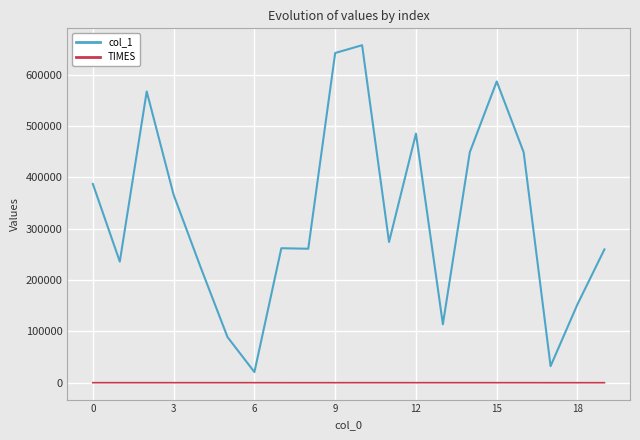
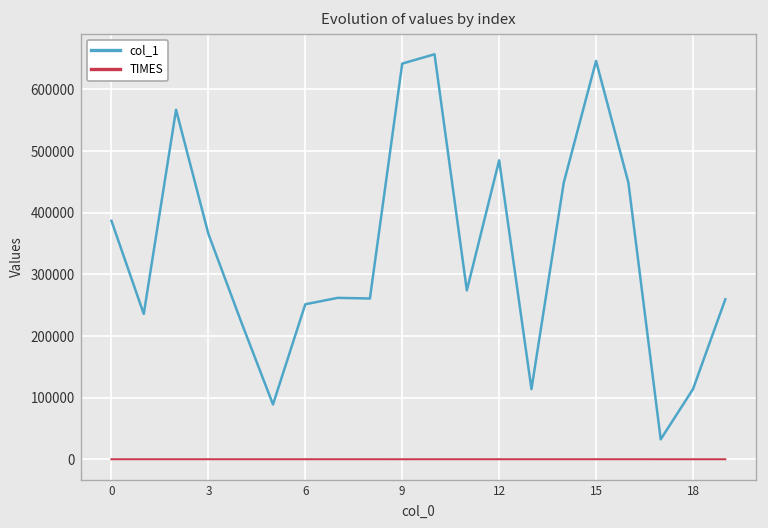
  {
    "col_1": {
      "0": 390000,
      "3": 370000,
-     "6": 20000,
+     "6": 250000,
      "9": 640000,
      "12": 490000,
-     "15": 590000,
-     "18": 150000
+     "15": 650000,
+     "18": 110000
    },
    "TIMES": {
      "0": 0,
      "3": 0,
      "6": 0,
      "9": 0,
      "12": 0,
      "15": 0,
      "18": 0
    }
  }
